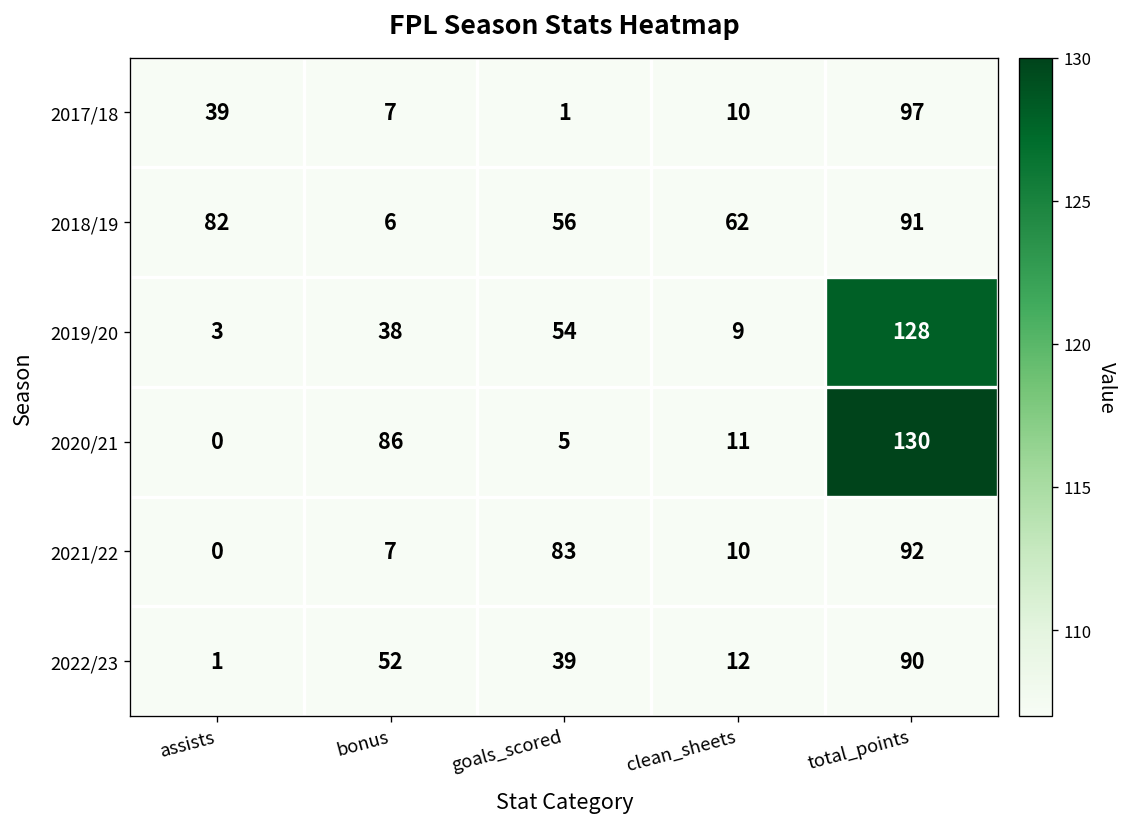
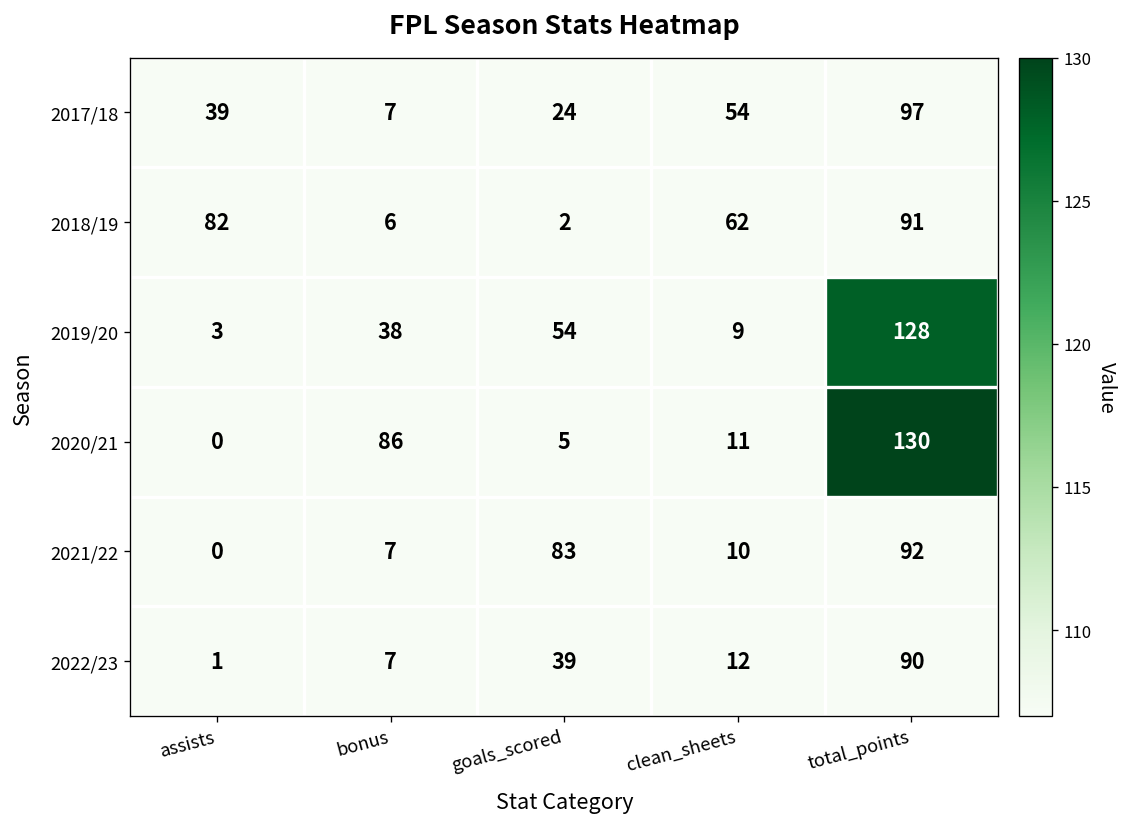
  {
    "2017/18": {
      "assists": 39,
      "bonus": 7,
-     "goals_scored": 1,
-     "clean_sheets": 10,
+     "goals_scored": 24,
+     "clean_sheets": 54,
      "total_points": 97
    },
    "2018/19": {
      "assists": 82,
      "bonus": 6,
-     "goals_scored": 56,
+     "goals_scored": 2,
      "clean_sheets": 62,
      "total_points": 91
    },
    "2019/20": {
      "assists": 3,
      "bonus": 38,
      "goals_scored": 54,
      "clean_sheets": 9,
      "total_points": 128
    },
    "2020/21": {
      "assists": 0,
      "bonus": 86,
      "goals_scored": 5,
      "clean_sheets": 11,
      "total_points": 130
    },
    "2021/22": {
      "assists": 0,
      "bonus": 7,
      "goals_scored": 83,
      "clean_sheets": 10,
      "total_points": 92
    },
    "2022/23": {
      "assists": 1,
-     "bonus": 52,
+     "bonus": 7,
      "goals_scored": 39,
      "clean_sheets": 12,
      "total_points": 90
    }
  }
